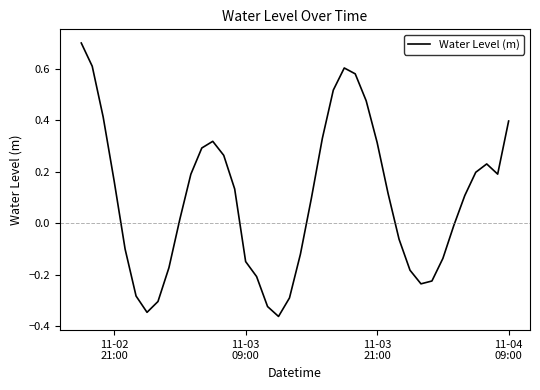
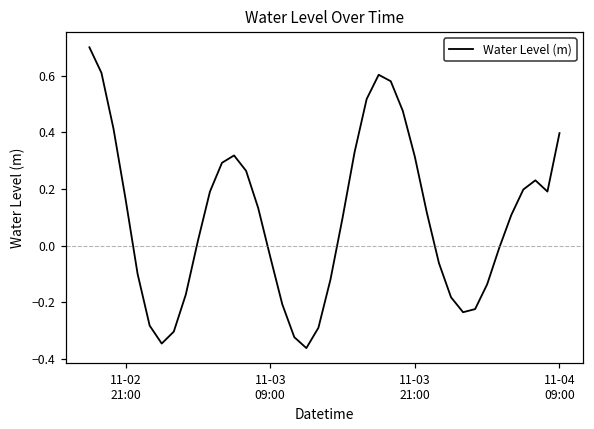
  {
    "11-02 21:00": 0.16,
-   "11-03 09:00": -0.15,
+   "11-03 09:00": -0.04,
    "11-03 21:00": 0.31,
    "11-04 09:00": 0.40
  }
